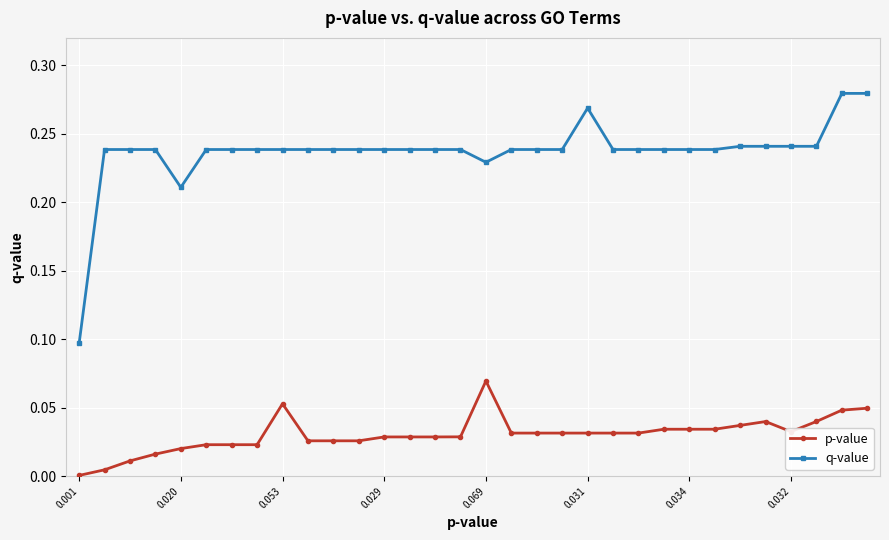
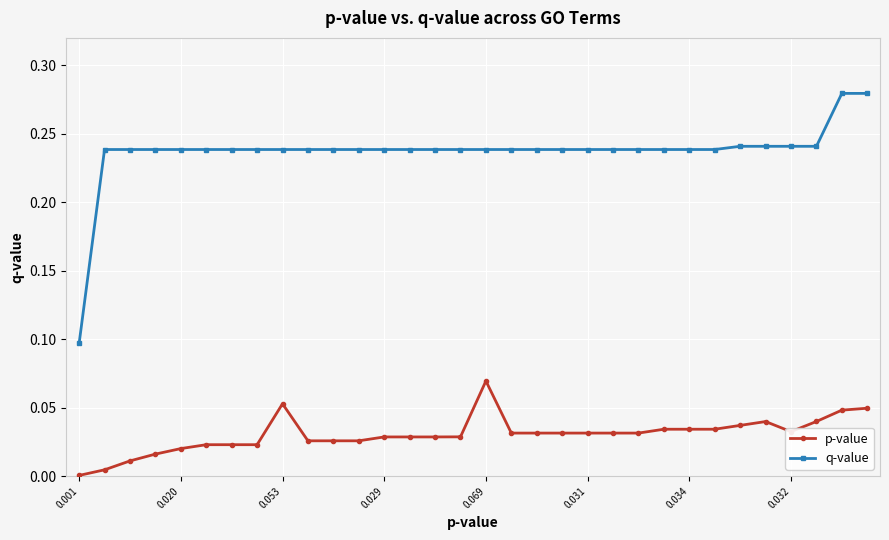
  {
    "p-value": {
      "0.001": 0.001,
      "0.020": 0.020,
      "0.053": 0.053,
      "0.029": 0.029,
      "0.069": 0.069,
      "0.031": 0.031,
      "0.034": 0.034
    },
    "q-value": {
      "0.001": 0.097,
-     "0.020": 0.211,
+     "0.020": 0.238,
      "0.053": 0.238,
      "0.029": 0.238,
-     "0.069": 0.229,
-     "0.031": 0.269,
+     "0.069": 0.238,
+     "0.031": 0.238,
      "0.034": 0.238,
      "0.032": 0.241
    }
  }
